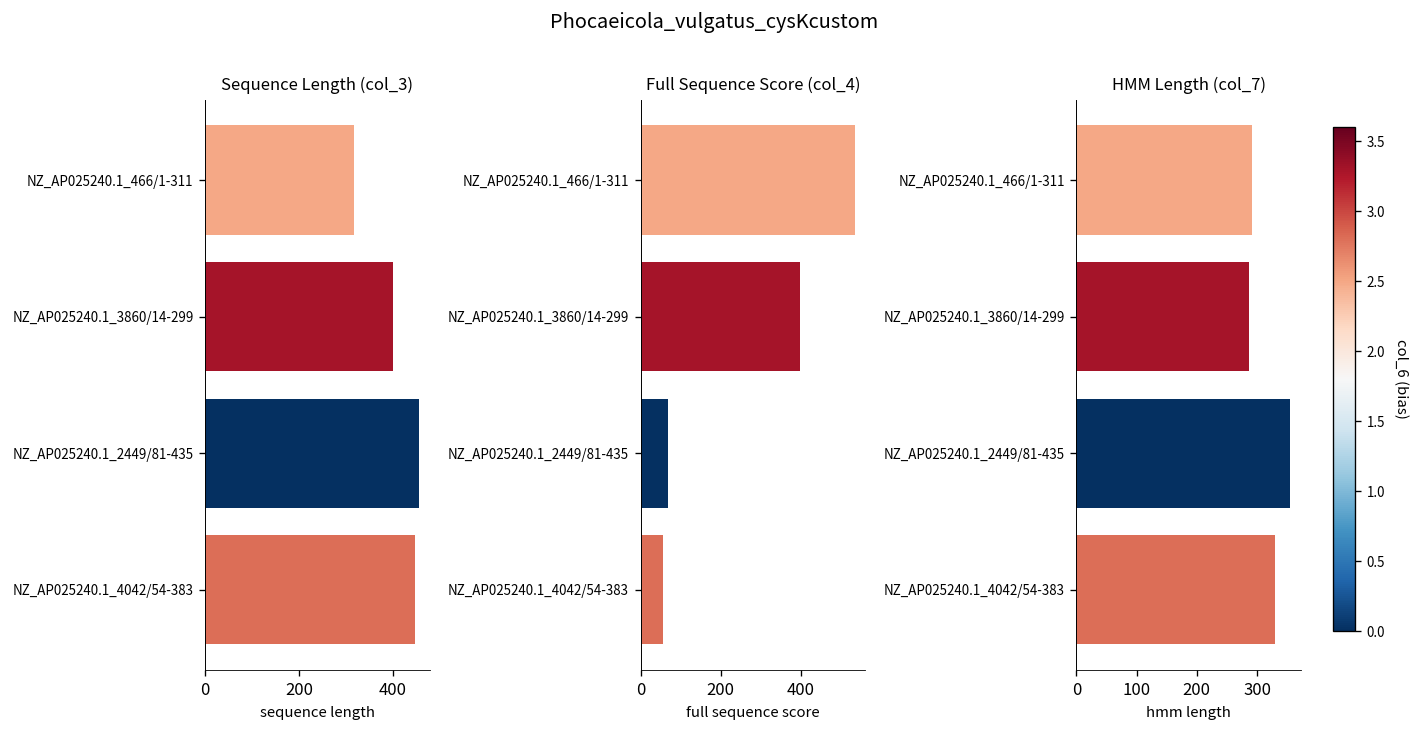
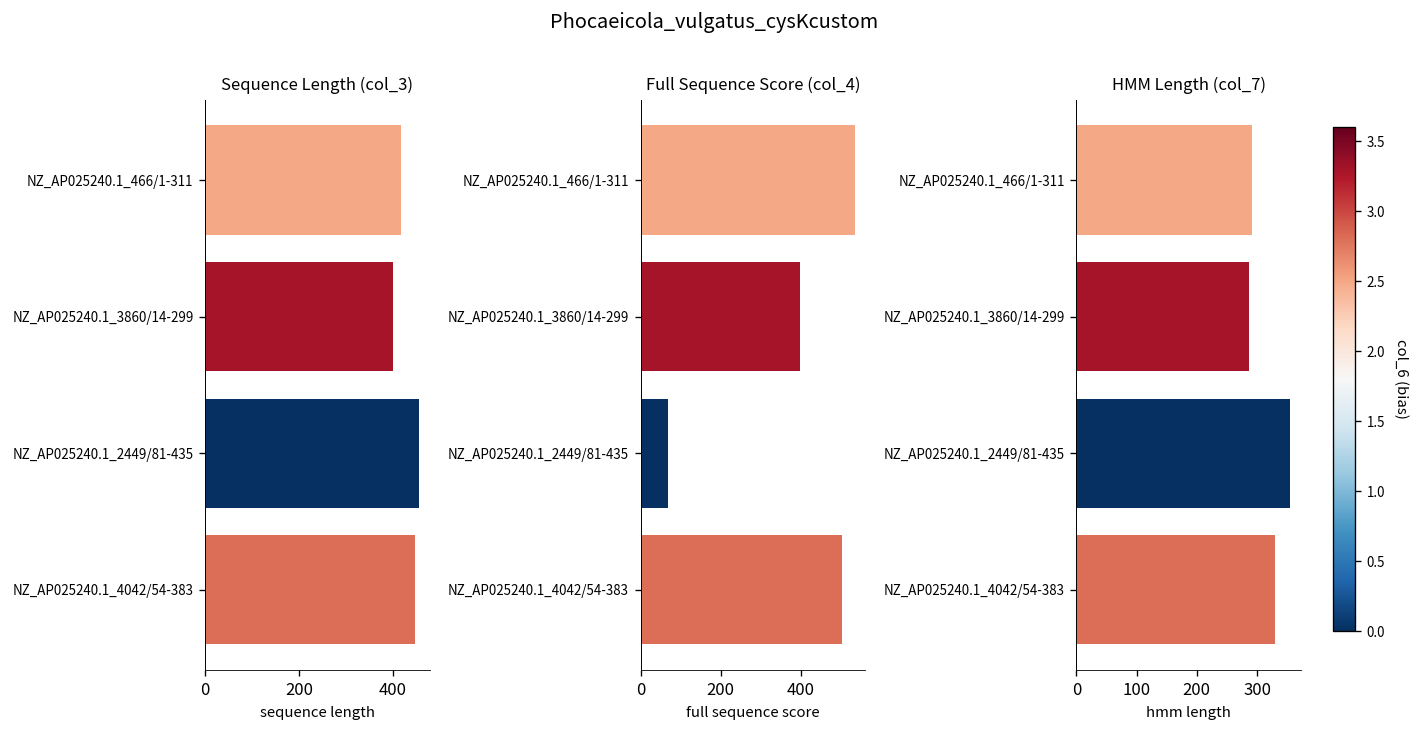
  {
    "Sequence Length (col_3)": {
-     "NZ_AP025240.1_466/1-311": 320,
+     "NZ_AP025240.1_466/1-311": 420,
      "NZ_AP025240.1_3860/14-299": 400,
      "NZ_AP025240.1_2449/81-435": 460,
      "NZ_AP025240.1_4042/54-383": 450
    },
    "Full Sequence Score (col_4)": {
      "NZ_AP025240.1_466/1-311": 540,
      "NZ_AP025240.1_3860/14-299": 400,
      "NZ_AP025240.1_2449/81-435": 70,
-     "NZ_AP025240.1_4042/54-383": 60
+     "NZ_AP025240.1_4042/54-383": 500
    },
    "HMM Length (col_7)": {
      "NZ_AP025240.1_466/1-311": 290,
      "NZ_AP025240.1_3860/14-299": 290,
      "NZ_AP025240.1_2449/81-435": 360,
      "NZ_AP025240.1_4042/54-383": 330
    }
  }
